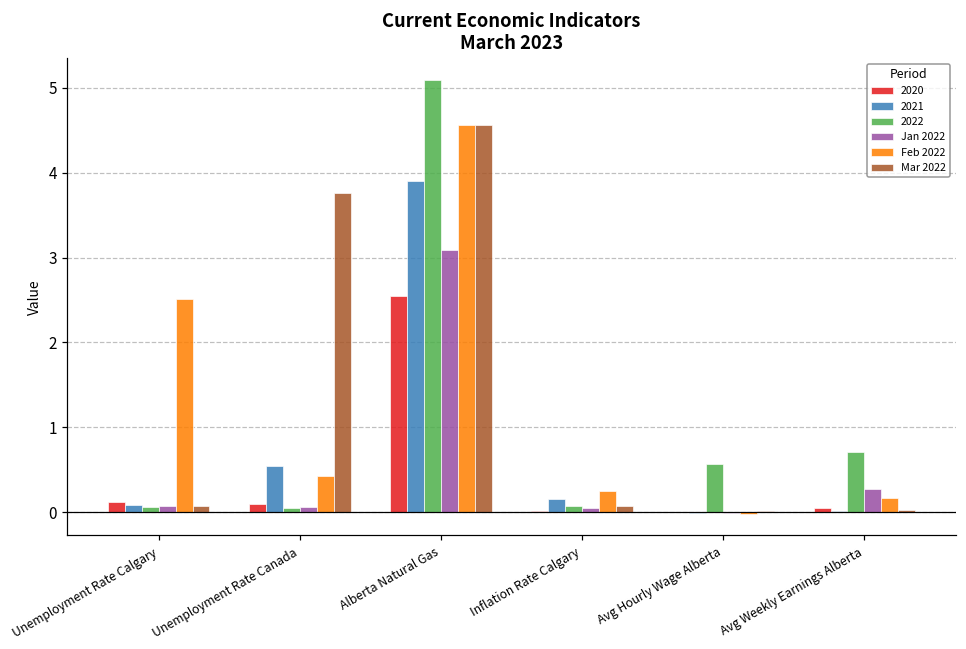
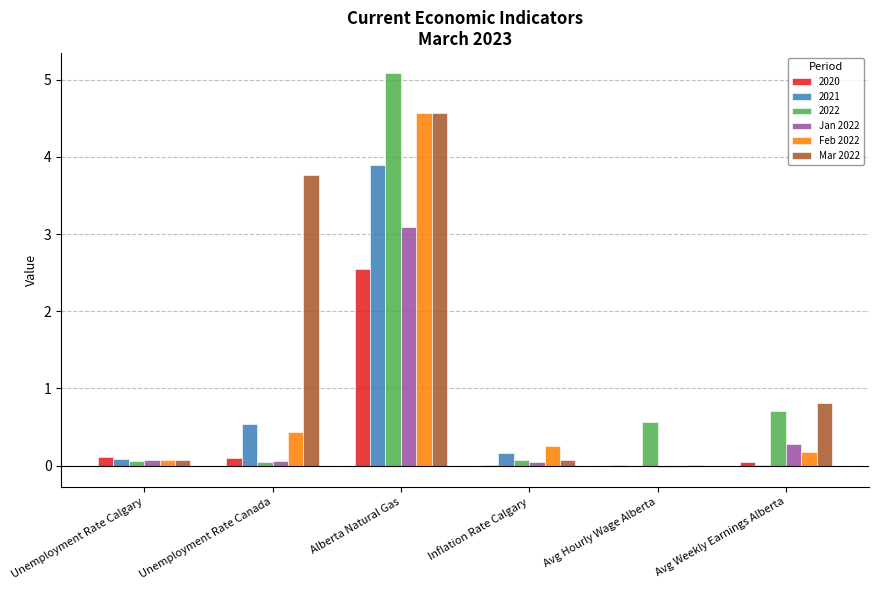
  {
    "2020": {
      "Unemployment Rate Calgary": 0.1,
      "Unemployment Rate Canada": 0.1,
      "Alberta Natural Gas": 2.5,
      "Avg Weekly Earnings Alberta": 0.0
    },
    "2021": {
      "Unemployment Rate Calgary": 0.1,
      "Unemployment Rate Canada": 0.5,
      "Alberta Natural Gas": 3.9,
      "Inflation Rate Calgary": 0.2
    },
    "2022": {
      "Unemployment Rate Calgary": 0.1,
      "Unemployment Rate Canada": 0.1,
      "Alberta Natural Gas": 5.1,
      "Inflation Rate Calgary": 0.1,
      "Avg Hourly Wage Alberta": 0.6,
      "Avg Weekly Earnings Alberta": 0.7
    },
    "Jan 2022": {
      "Unemployment Rate Calgary": 0.1,
      "Unemployment Rate Canada": 0.1,
      "Alberta Natural Gas": 3.1,
      "Inflation Rate Calgary": 0.1,
      "Avg Weekly Earnings Alberta": 0.3
    },
    "Feb 2022": {
-     "Unemployment Rate Calgary": 2.5,
+     "Unemployment Rate Calgary": 0.1,
      "Unemployment Rate Canada": 0.4,
      "Alberta Natural Gas": 4.6,
      "Inflation Rate Calgary": 0.3,
      "Avg Weekly Earnings Alberta": 0.2
    },
    "Mar 2022": {
      "Unemployment Rate Calgary": 0.1,
      "Unemployment Rate Canada": 3.8,
      "Alberta Natural Gas": 4.6,
      "Inflation Rate Calgary": 0.1,
-     "Avg Weekly Earnings Alberta": 0.0
+     "Avg Weekly Earnings Alberta": 0.8
    }
  }
